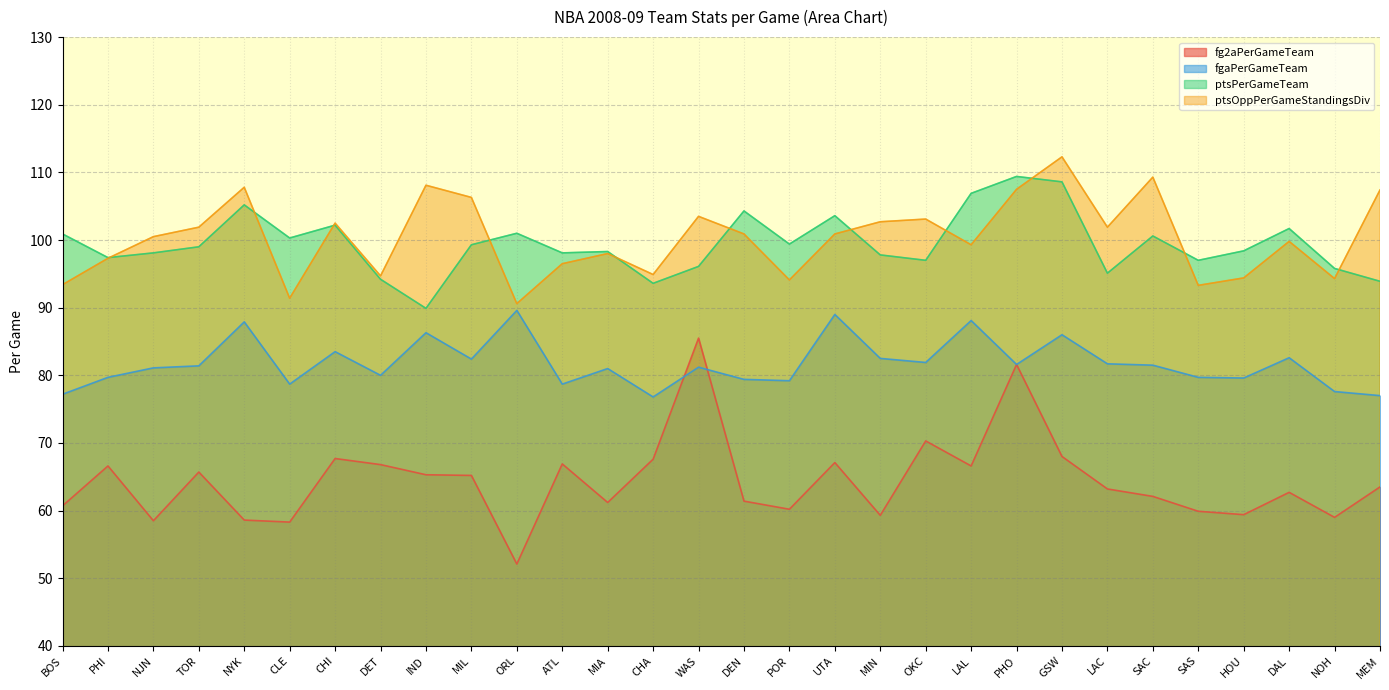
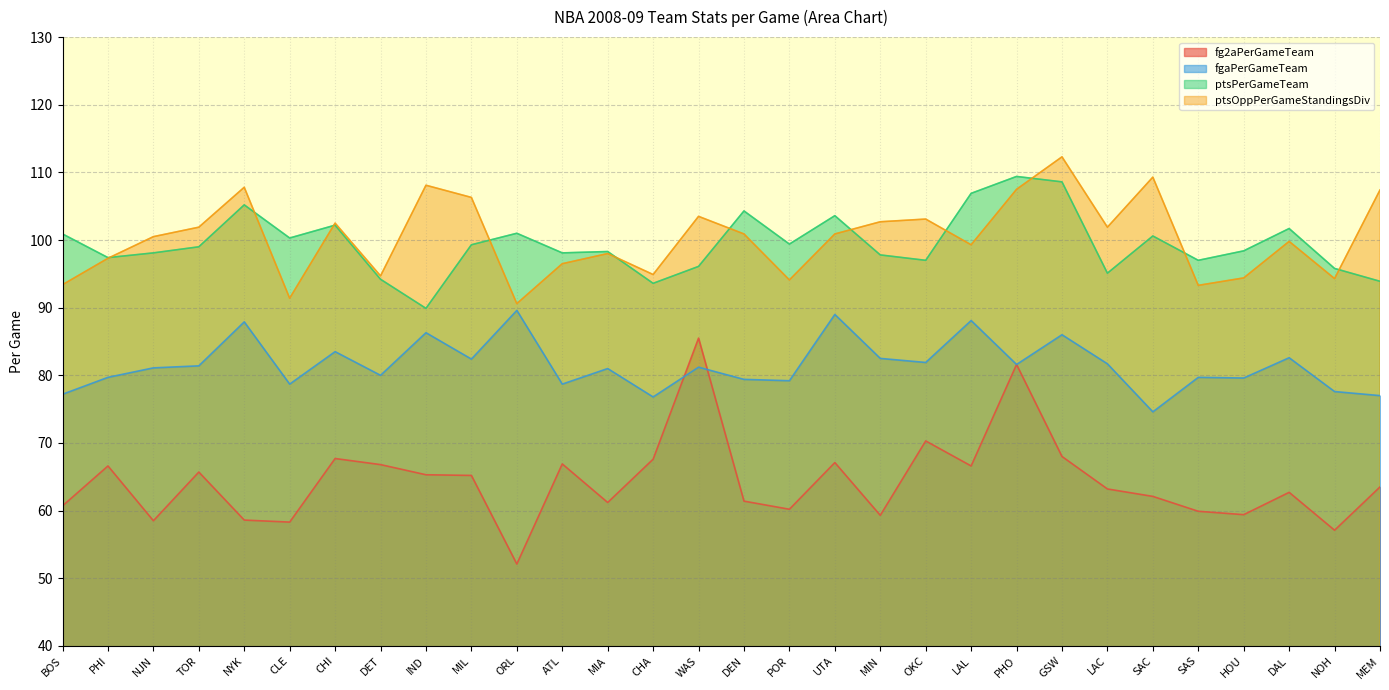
  {
    "fg2aPerGameTeam": {
      "BOS": 61,
      "PHI": 67,
      "NJN": 59,
      "TOR": 66,
      "NYK": 59,
      "CLE": 58,
      "CHI": 68,
      "DET": 67,
      "IND": 65,
      "MIL": 65,
      "ORL": 52,
      "ATL": 67,
      "MIA": 61,
      "CHA": 68,
      "WAS": 86,
      "DEN": 61,
      "POR": 60,
      "UTA": 67,
      "MIN": 59,
      "OKC": 70,
      "LAL": 67,
      "GSW": 68,
      "LAC": 63,
      "SAC": 62,
      "SAS": 60,
      "HOU": 59,
      "DAL": 63,
-     "NOH": 59,
+     "NOH": 57,
      "MEM": 64
    },
    "fgaPerGameTeam": {
      "BOS": 77,
      "PHI": 80,
      "NJN": 81,
      "TOR": 81,
      "NYK": 88,
      "CLE": 79,
      "CHI": 84,
      "DET": 80,
      "IND": 86,
      "MIL": 82,
      "ORL": 90,
      "ATL": 79,
      "MIA": 81,
      "CHA": 77,
      "WAS": 81,
      "DEN": 79,
      "POR": 79,
      "UTA": 89,
      "MIN": 83,
      "OKC": 82,
      "LAL": 88,
      "GSW": 86,
      "LAC": 82,
-     "SAC": 82,
+     "SAC": 75,
      "SAS": 80,
      "HOU": 80,
      "DAL": 83,
      "NOH": 78,
      "MEM": 77
    },
    "ptsPerGameTeam": {
      "BOS": 101,
      "NJN": 98,
      "TOR": 99,
      "NYK": 105,
      "CLE": 100,
      "DET": 94,
      "IND": 90,
      "MIL": 99,
      "ORL": 101,
      "ATL": 98,
      "CHA": 94,
      "WAS": 96,
      "DEN": 104,
      "POR": 99,
      "UTA": 104,
      "MIN": 98,
      "OKC": 97,
      "LAL": 107,
      "PHO": 109,
      "GSW": 109,
      "LAC": 95,
      "SAC": 101,
      "SAS": 97,
      "HOU": 98,
      "DAL": 102,
      "NOH": 96,
      "MEM": 94
    },
    "ptsOppPerGameStandingsDiv": {
      "BOS": 93,
      "NJN": 101,
      "TOR": 102,
      "NYK": 108,
      "CLE": 91,
      "DET": 95,
      "IND": 108,
      "MIL": 106,
      "ORL": 91,
      "ATL": 97,
      "CHA": 95,
      "WAS": 104,
      "DEN": 101,
      "POR": 94,
      "UTA": 101,
      "MIN": 103,
      "OKC": 103,
      "LAL": 99,
      "PHO": 108,
      "GSW": 112,
      "LAC": 102,
      "SAC": 109,
      "SAS": 93,
      "HOU": 94,
      "DAL": 100,
      "NOH": 94,
      "MEM": 107
    }
  }
